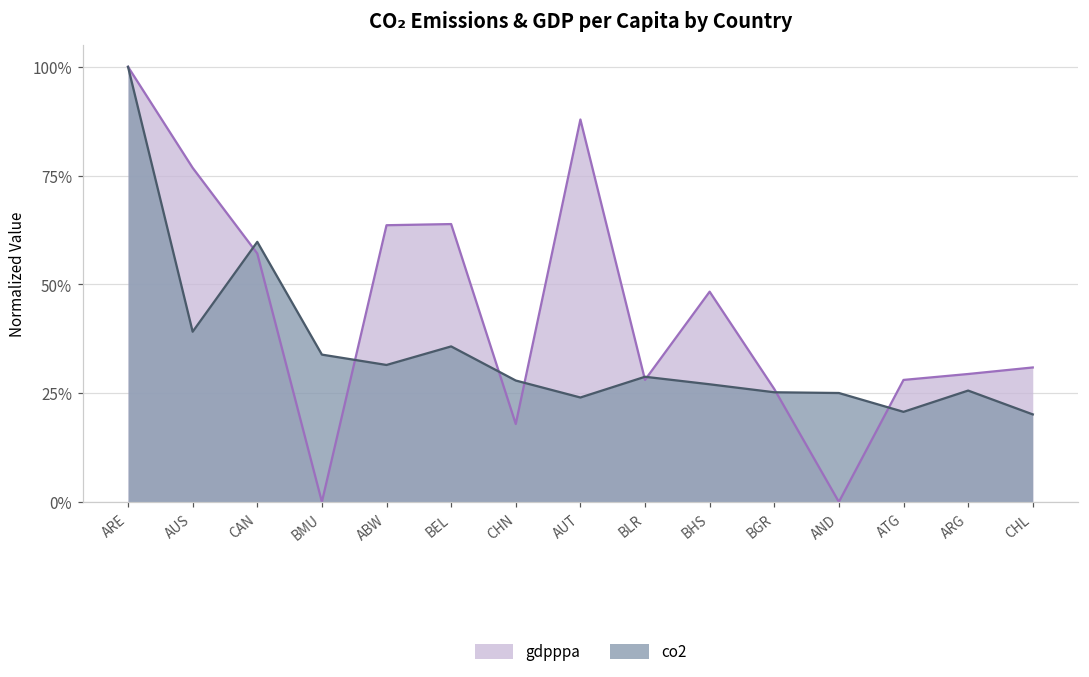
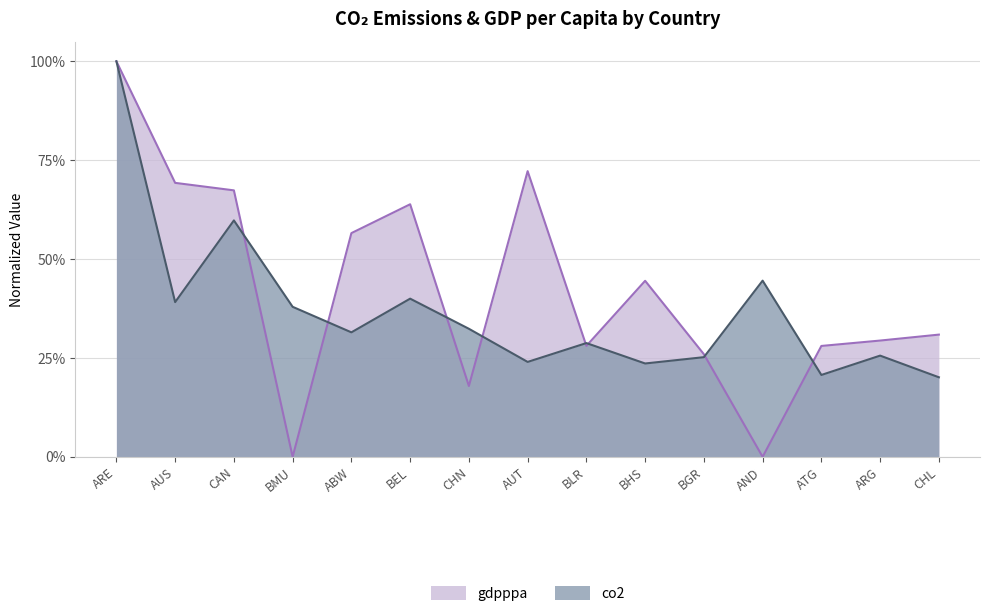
  {
    "gdpppa": {
-     "AUS": "77%",
-     "CAN": "57%",
+     "AUS": "69%",
+     "CAN": "67%",
      "BMU": "0%",
-     "ABW": "64%",
+     "ABW": "57%",
      "BEL": "64%",
      "CHN": "18%",
-     "AUT": "88%",
+     "AUT": "72%",
      "BLR": "28%",
-     "BHS": "48%",
+     "BHS": "45%",
      "BGR": "26%",
      "AND": "0%",
      "ATG": "28%",
      "ARG": "29%",
      "CHL": "31%"
    },
    "co2": {
      "AUS": "39%",
      "CAN": "60%",
-     "BMU": "34%",
+     "BMU": "38%",
      "ABW": "31%",
-     "BEL": "36%",
-     "CHN": "28%",
+     "BEL": "40%",
+     "CHN": "32%",
      "AUT": "24%",
      "BLR": "29%",
-     "BHS": "27%",
+     "BHS": "24%",
      "BGR": "25%",
-     "AND": "25%",
+     "AND": "45%",
      "ATG": "21%",
      "ARG": "26%",
      "CHL": "20%"
    }
  }
